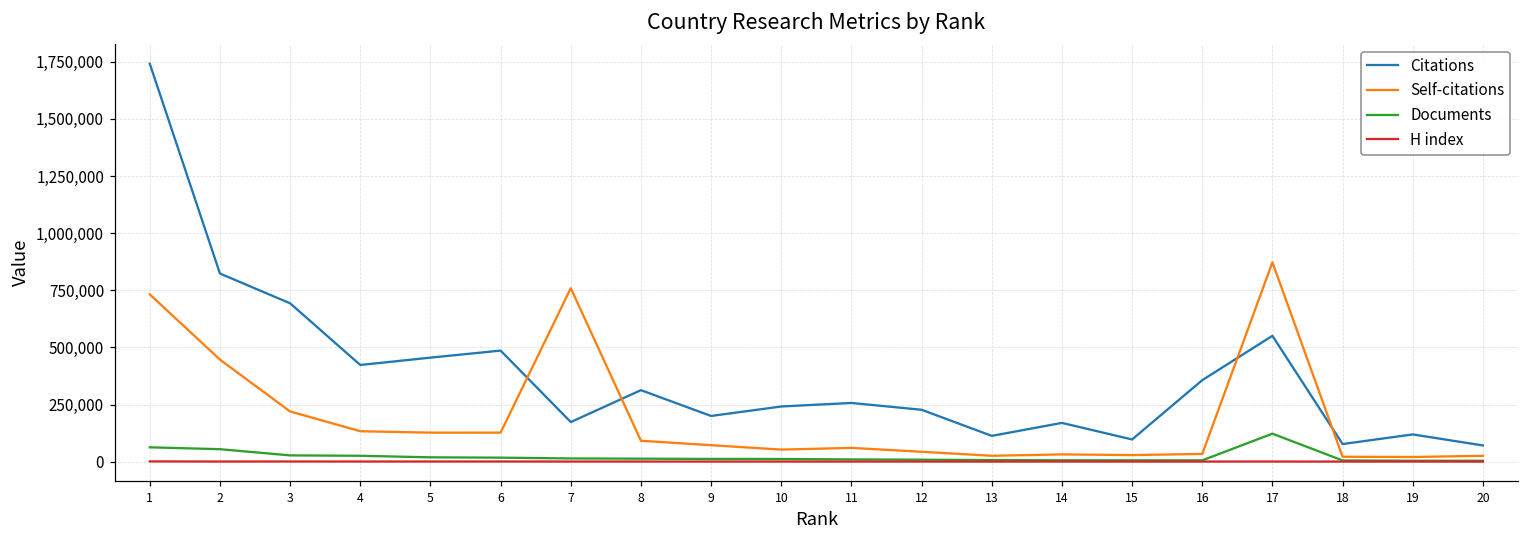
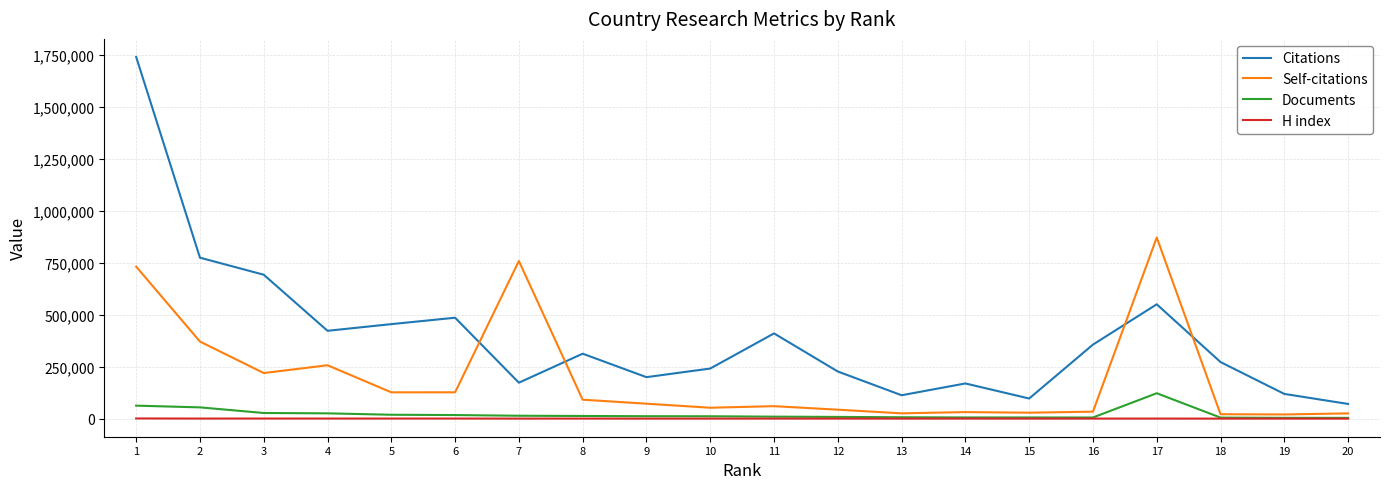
  {
    "Citations": {
      "1": "1,740,000",
-     "2": "820,000",
+     "2": "780,000",
      "3": "690,000",
      "4": "420,000",
      "5": "460,000",
      "6": "490,000",
      "7": "170,000",
      "8": "310,000",
      "9": "200,000",
      "10": "240,000",
-     "11": "260,000",
+     "11": "410,000",
      "12": "230,000",
      "13": "110,000",
      "14": "170,000",
      "15": "100,000",
      "16": "360,000",
      "17": "550,000",
-     "18": "80,000",
+     "18": "270,000",
      "19": "120,000",
      "20": "70,000"
    },
    "Self-citations": {
      "1": "730,000",
-     "2": "450,000",
+     "2": "370,000",
      "3": "220,000",
-     "4": "130,000",
+     "4": "260,000",
      "5": "130,000",
      "6": "130,000",
      "7": "760,000",
      "8": "90,000",
      "9": "70,000",
      "10": "50,000",
      "11": "60,000",
      "12": "40,000",
      "13": "30,000",
      "14": "30,000",
      "15": "30,000",
      "16": "30,000",
      "17": "870,000",
      "18": "20,000",
      "19": "20,000",
      "20": "30,000"
    },
    "Documents": {
      "1": "60,000",
      "2": "50,000",
      "3": "30,000",
      "4": "30,000",
      "5": "20,000",
      "6": "20,000",
      "7": "10,000",
      "8": "10,000",
      "17": "120,000"
    },
    "H index": {
      "1": "0",
      "2": "0",
      "3": "0",
      "4": "0",
      "5": "0",
      "6": "0",
      "7": "0",
      "8": "0",
      "17": "0"
    }
  }
